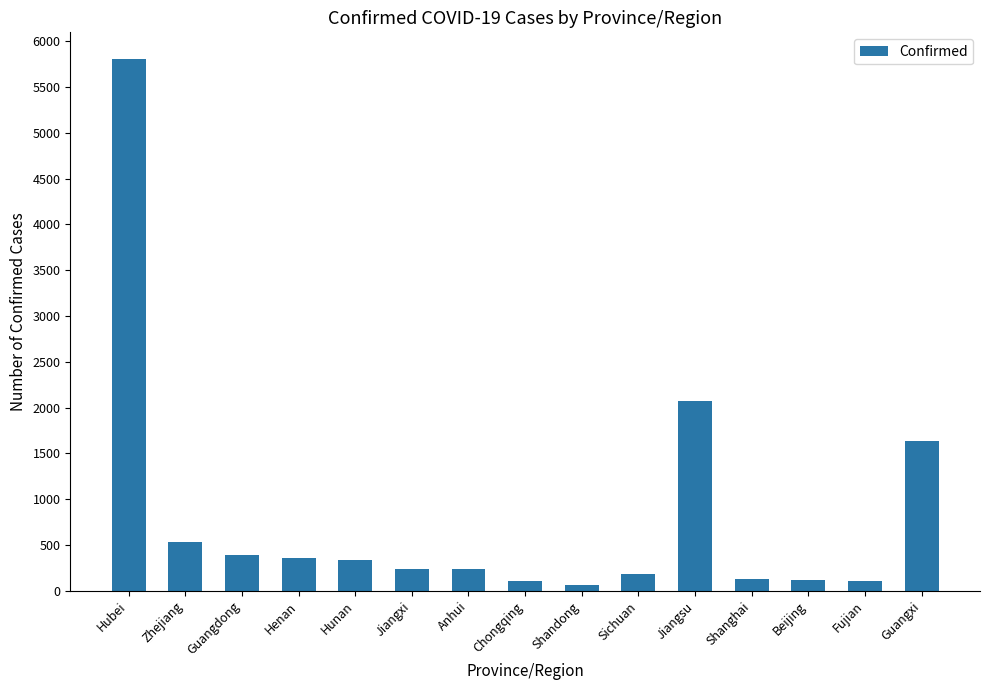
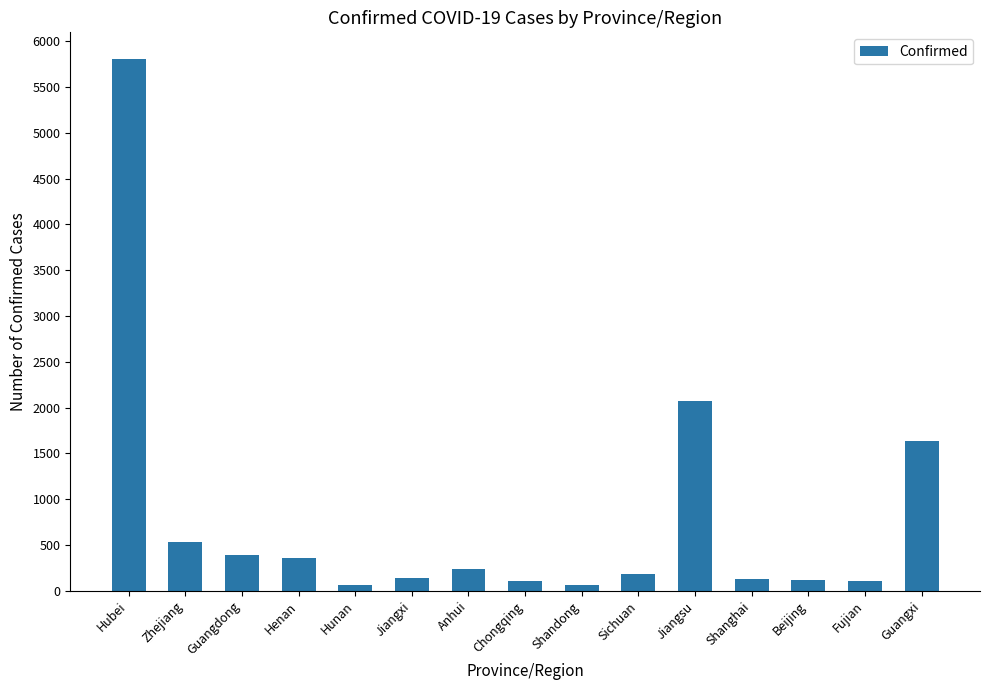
  {
    "Hubei": 5800,
    "Zhejiang": 500,
    "Guangdong": 400,
    "Henan": 400,
-   "Hunan": 300,
-   "Jiangxi": 200,
+   "Hunan": 100,
+   "Jiangxi": 100,
    "Anhui": 200,
    "Chongqing": 100,
    "Shandong": 100,
    "Sichuan": 200,
    "Jiangsu": 2100,
    "Shanghai": 100,
    "Beijing": 100,
    "Fujian": 100,
    "Guangxi": 1600
  }
